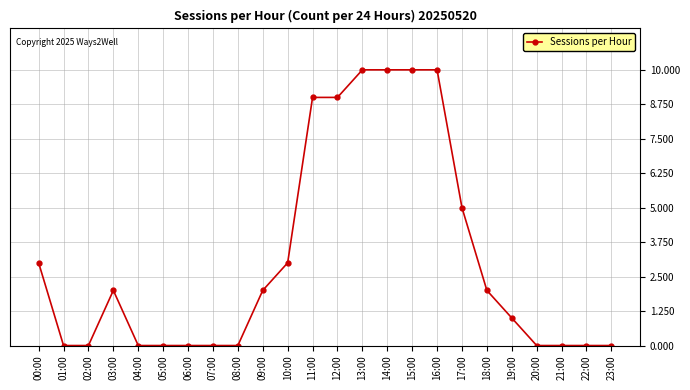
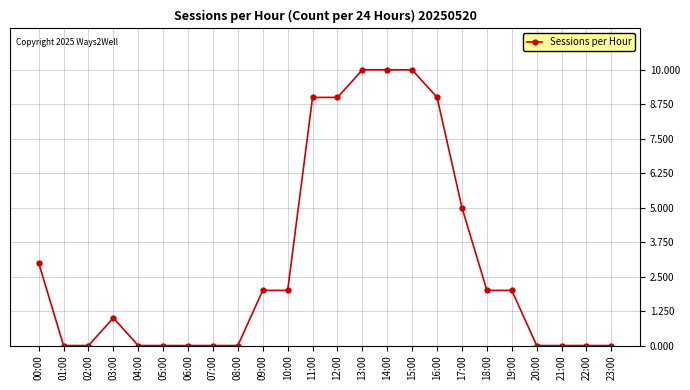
  {
    "00:00": 3,
    "01:00": 0,
    "02:00": 0,
-   "03:00": 2,
+   "03:00": 1,
    "04:00": 0,
    "05:00": 0,
    "06:00": 0,
    "07:00": 0,
    "08:00": 0,
    "09:00": 2,
-   "10:00": 3,
+   "10:00": 2,
    "11:00": 9,
    "12:00": 9,
    "13:00": 10,
    "14:00": 10,
    "15:00": 10,
-   "16:00": 10,
+   "16:00": 9,
    "17:00": 5,
    "18:00": 2,
-   "19:00": 1,
+   "19:00": 2,
    "20:00": 0,
    "21:00": 0,
    "22:00": 0,
    "23:00": 0
  }
